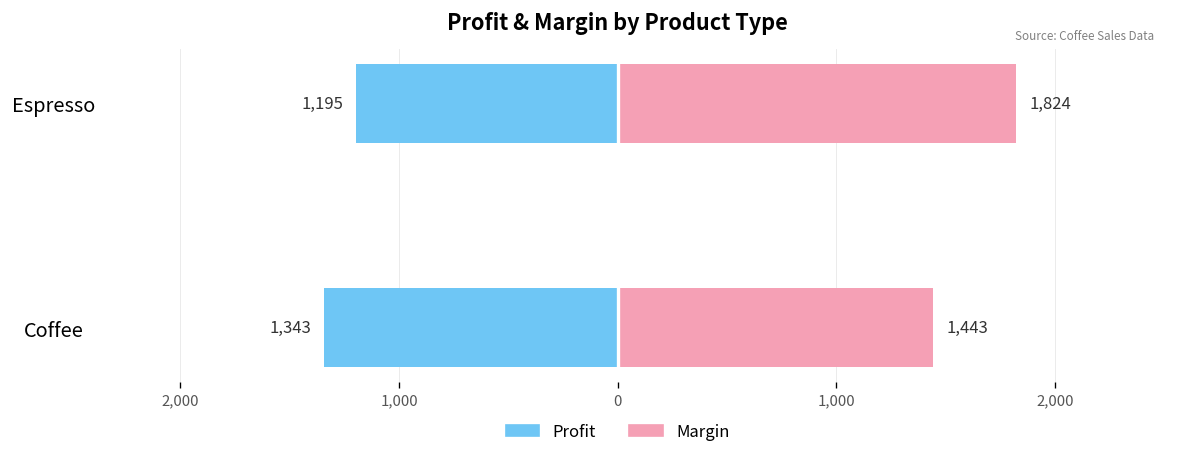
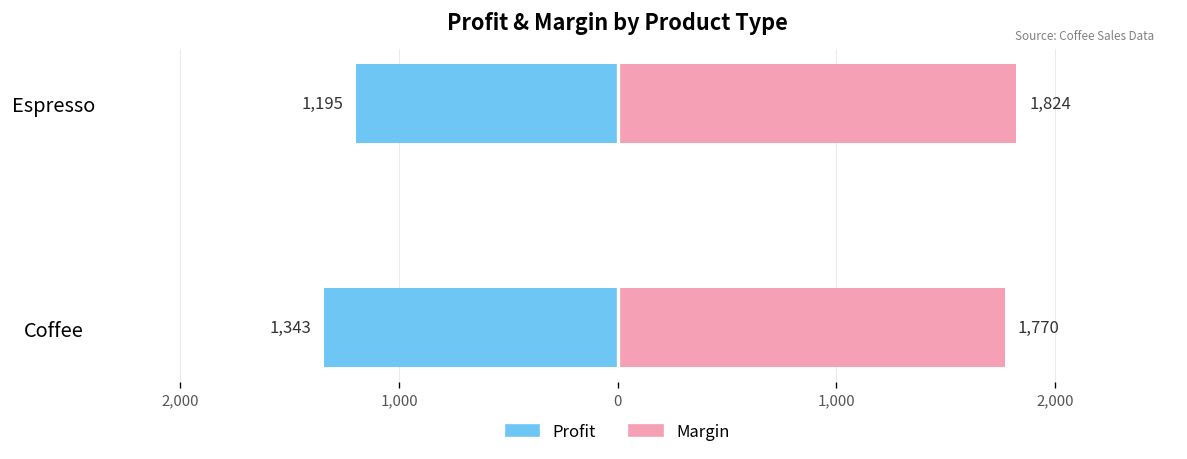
  {
    "Margin": {
      "Espresso": "1,824",
-     "Coffee": "1,443"
+     "Coffee": "1,770"
    }
  }
